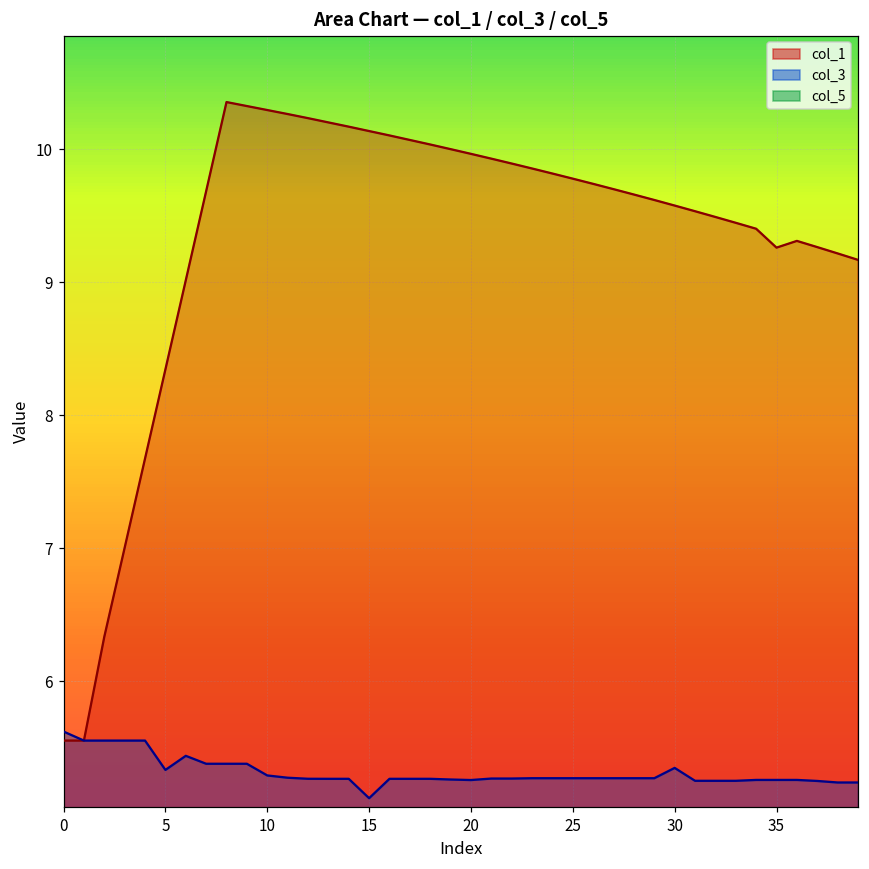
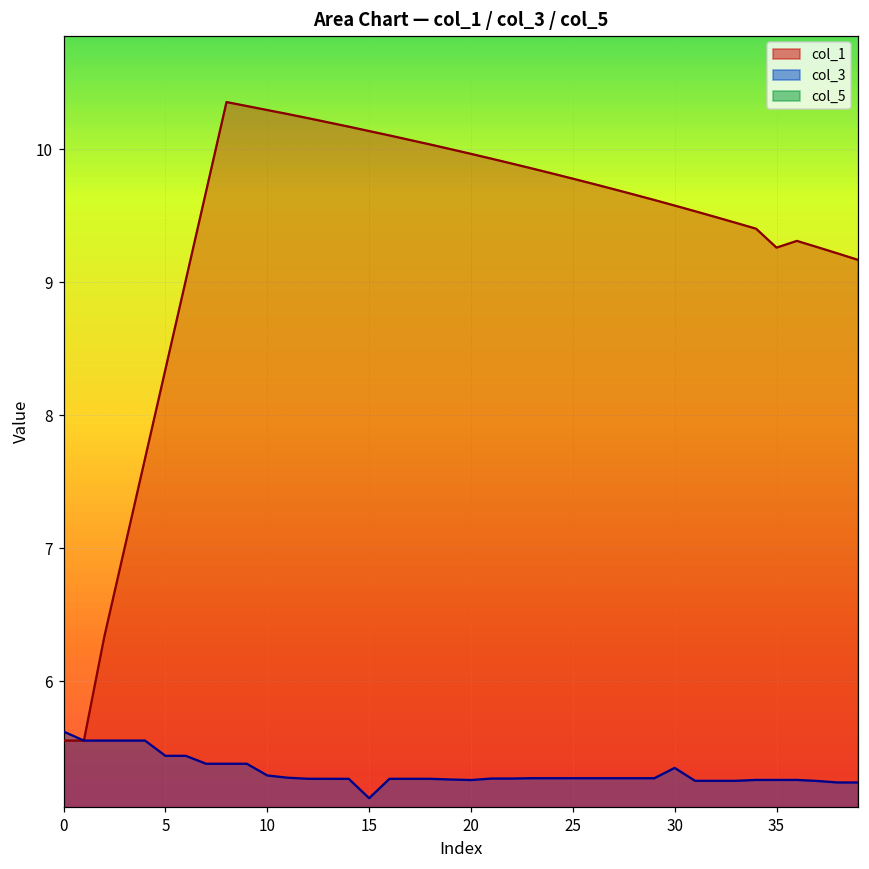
  {
    "col_1": {
      "0": 5.56,
      "5": 8.35,
      "10": 10.30,
      "15": 10.14,
      "20": 9.97,
      "25": 9.78,
      "30": 9.58,
      "35": 9.26
    },
    "col_3": {
      "0": 5.62,
-     "5": 5.34,
+     "5": 5.44,
      "10": 5.29,
      "15": 5.12,
      "20": 5.26,
      "25": 5.27,
      "30": 5.35,
      "35": 5.26
    }
  }
